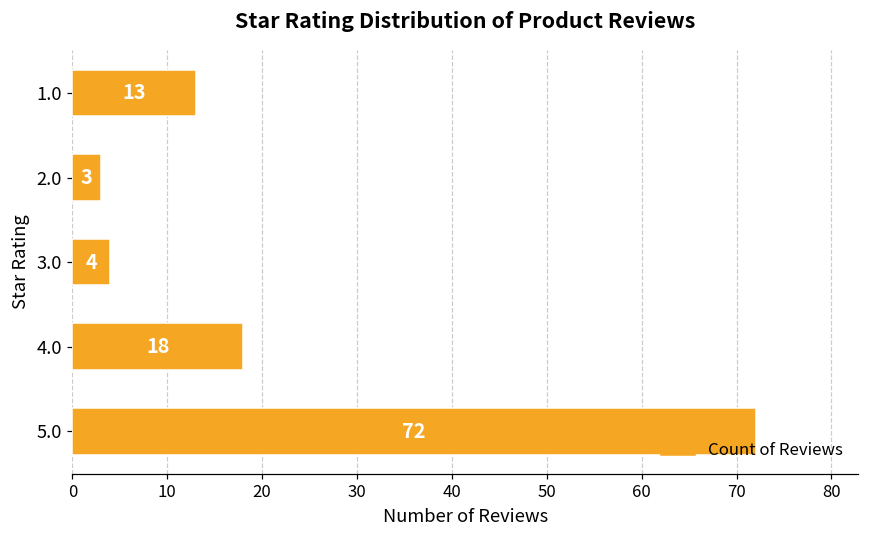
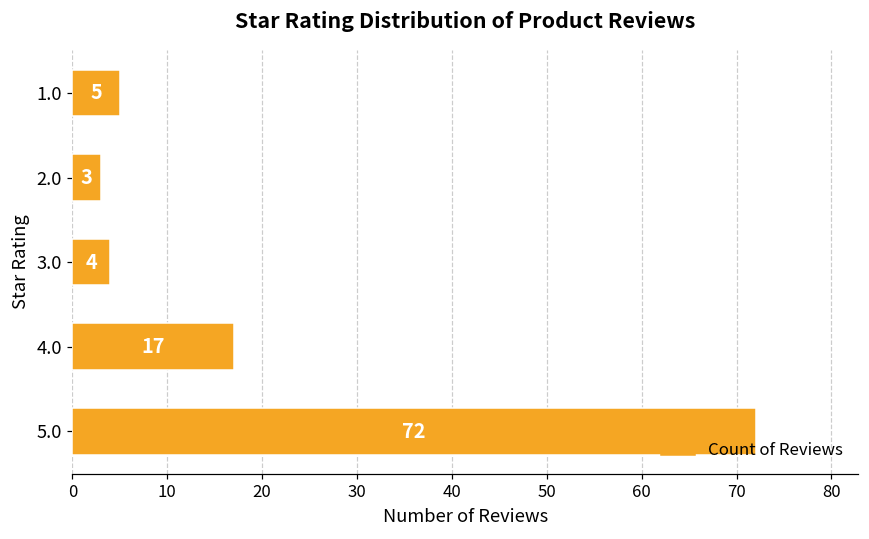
  {
-   "1.0": 13,
+   "1.0": 5,
    "2.0": 3,
    "3.0": 4,
-   "4.0": 18,
+   "4.0": 17,
    "5.0": 72
  }
